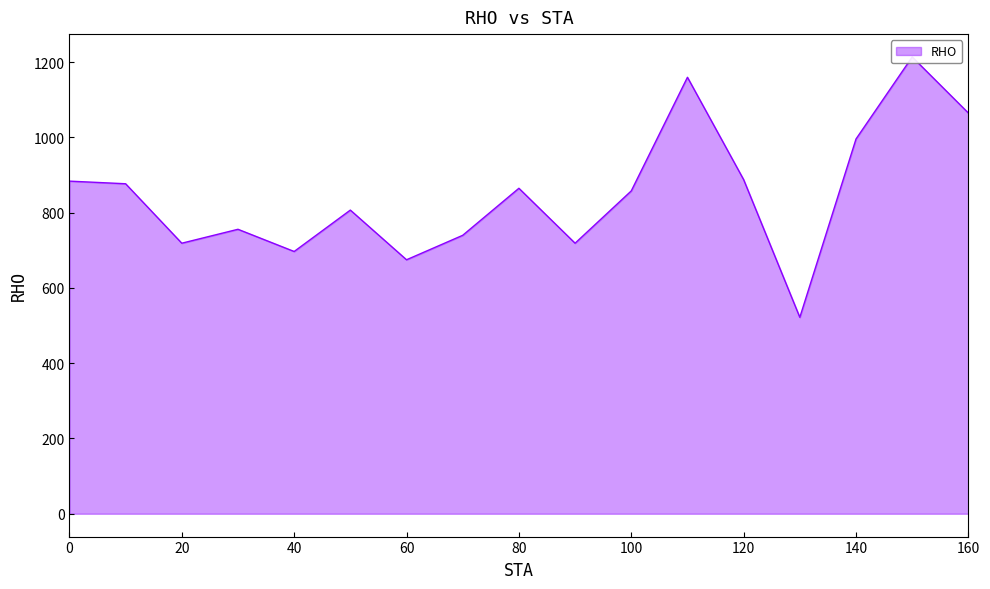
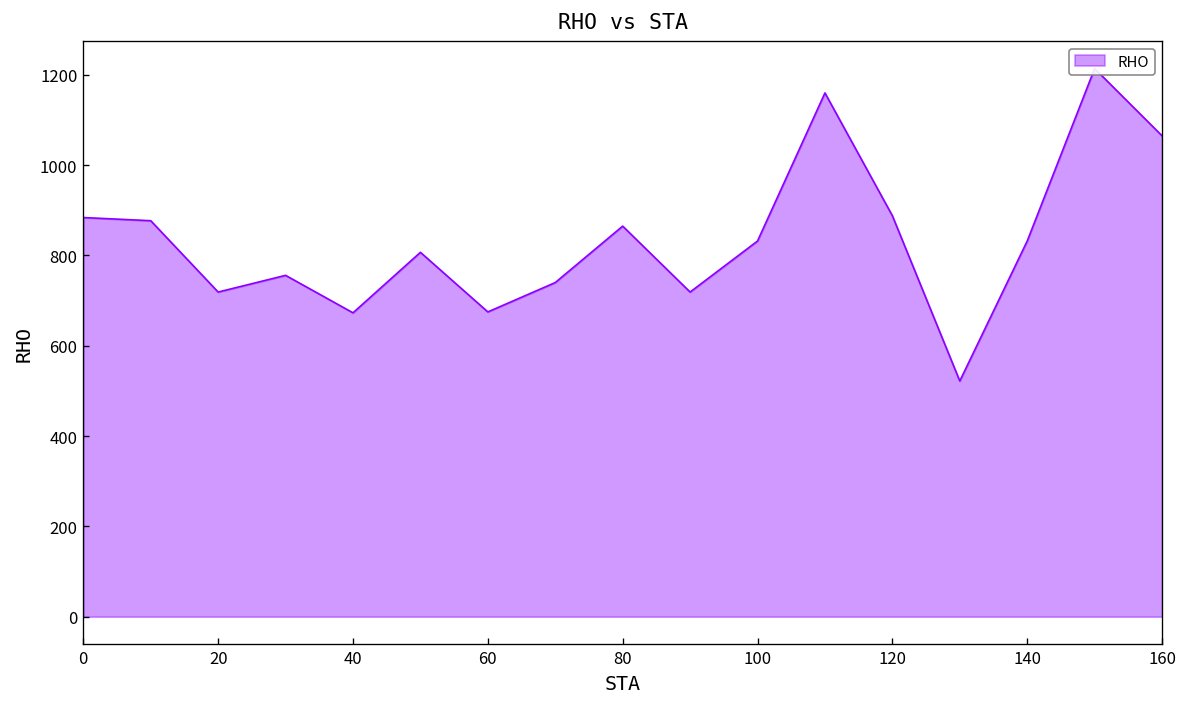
  {
    "0": 880,
    "20": 720,
-   "40": 700,
+   "40": 670,
    "60": 680,
    "80": 870,
-   "100": 860,
+   "100": 830,
    "120": 890,
-   "140": 1000,
+   "140": 830,
    "160": 1070
  }
